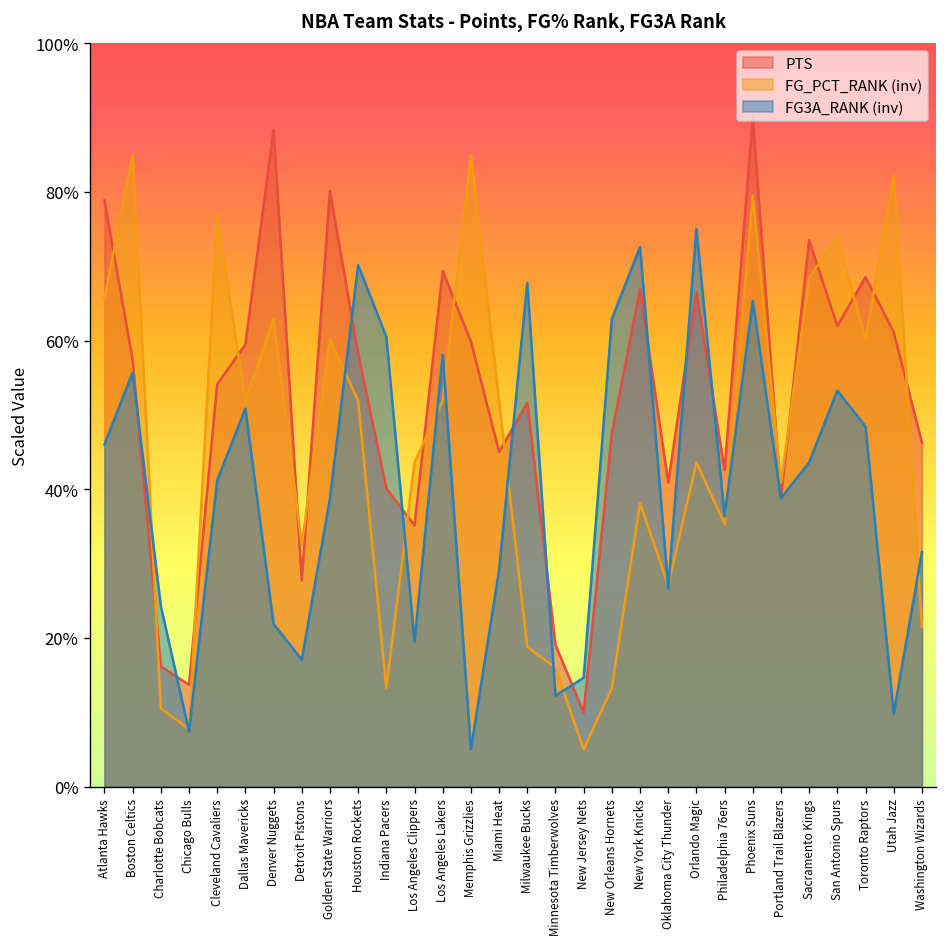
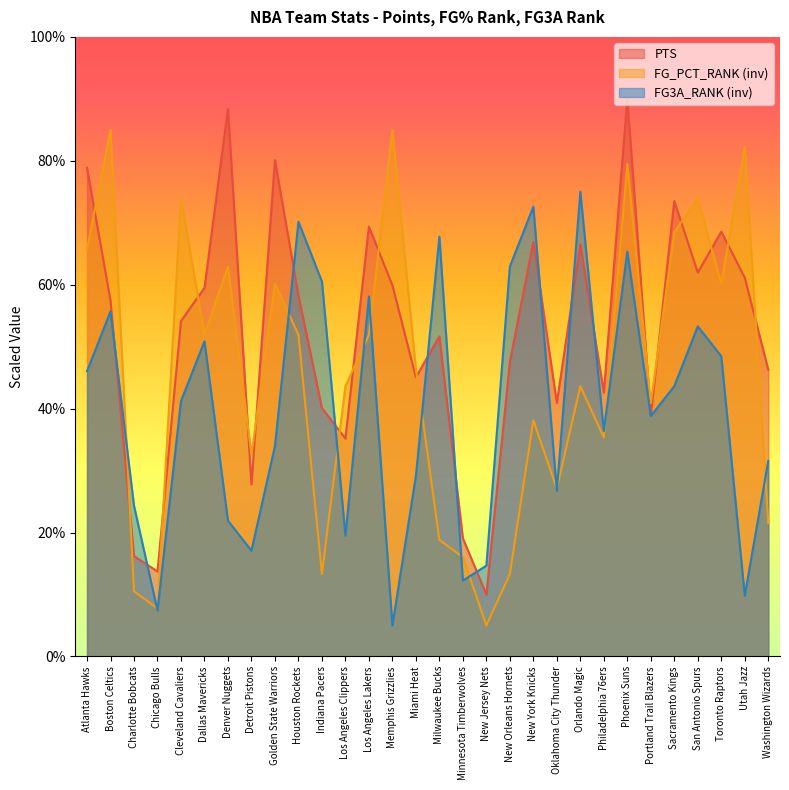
  {
    "PTS": {
      "Atlanta Hawks": "79%",
      "Boston Celtics": "57%",
      "Charlotte Bobcats": "16%",
      "Chicago Bulls": "14%",
      "Cleveland Cavaliers": "54%",
      "Dallas Mavericks": "59%",
      "Denver Nuggets": "88%",
      "Detroit Pistons": "28%",
      "Golden State Warriors": "80%",
      "Houston Rockets": "58%",
      "Indiana Pacers": "40%",
      "Los Angeles Clippers": "35%",
      "Los Angeles Lakers": "69%",
      "Memphis Grizzlies": "60%",
      "Miami Heat": "45%",
      "Milwaukee Bucks": "52%",
      "Minnesota Timberwolves": "19%",
      "New Jersey Nets": "10%",
      "New Orleans Hornets": "48%",
      "New York Knicks": "67%",
      "Oklahoma City Thunder": "41%",
      "Orlando Magic": "66%",
      "Philadelphia 76ers": "43%",
      "Sacramento Kings": "74%",
      "San Antonio Spurs": "62%",
      "Toronto Raptors": "69%",
      "Utah Jazz": "61%",
      "Washington Wizards": "46%"
    },
    "FG_PCT_RANK (inv)": {
      "Atlanta Hawks": "66%",
      "Boston Celtics": "85%",
      "Charlotte Bobcats": "11%",
-     "Cleveland Cavaliers": "77%",
+     "Cleveland Cavaliers": "74%",
      "Dallas Mavericks": "52%",
      "Denver Nuggets": "63%",
      "Detroit Pistons": "33%",
      "Golden State Warriors": "60%",
      "Houston Rockets": "52%",
      "Indiana Pacers": "13%",
      "Los Angeles Clippers": "44%",
      "Los Angeles Lakers": "52%",
      "Memphis Grizzlies": "85%",
-     "Miami Heat": "52%",
+     "Miami Heat": "46%",
      "Milwaukee Bucks": "19%",
      "Minnesota Timberwolves": "16%",
      "New Jersey Nets": "5%",
      "New Orleans Hornets": "13%",
      "New York Knicks": "38%",
      "Orlando Magic": "44%",
      "Philadelphia 76ers": "35%",
      "Phoenix Suns": "79%",
      "Portland Trail Blazers": "41%",
      "Sacramento Kings": "68%",
      "San Antonio Spurs": "74%",
      "Toronto Raptors": "60%",
      "Utah Jazz": "82%",
      "Washington Wizards": "22%"
    },
    "FG3A_RANK (inv)": {
      "Atlanta Hawks": "46%",
      "Boston Celtics": "56%",
      "Charlotte Bobcats": "24%",
      "Cleveland Cavaliers": "41%",
      "Dallas Mavericks": "51%",
      "Denver Nuggets": "22%",
      "Detroit Pistons": "17%",
-     "Golden State Warriors": "39%",
+     "Golden State Warriors": "34%",
      "Houston Rockets": "70%",
      "Indiana Pacers": "61%",
      "Los Angeles Clippers": "19%",
      "Los Angeles Lakers": "58%",
      "Memphis Grizzlies": "5%",
      "Miami Heat": "29%",
      "Milwaukee Bucks": "68%",
      "Minnesota Timberwolves": "12%",
      "New Jersey Nets": "15%",
      "New Orleans Hornets": "63%",
      "New York Knicks": "73%",
      "Orlando Magic": "75%",
      "Philadelphia 76ers": "36%",
      "Phoenix Suns": "65%",
      "Sacramento Kings": "44%",
      "San Antonio Spurs": "53%",
      "Toronto Raptors": "48%",
      "Utah Jazz": "10%",
      "Washington Wizards": "32%"
    }
  }
